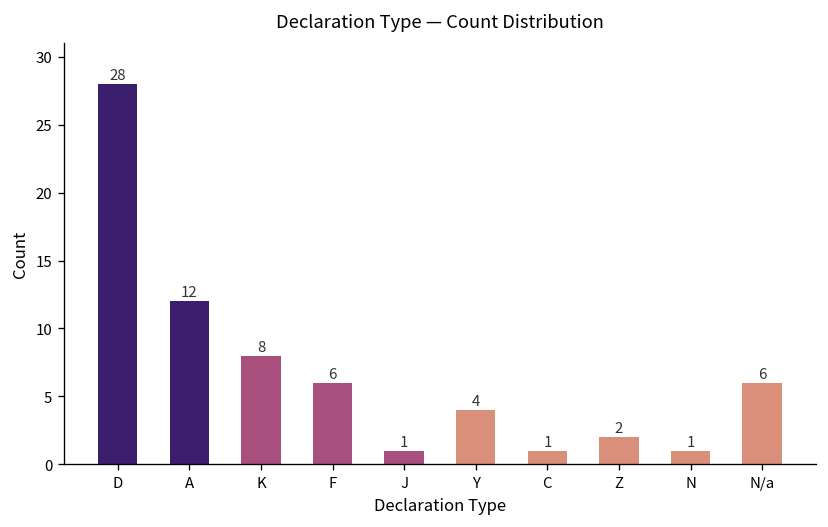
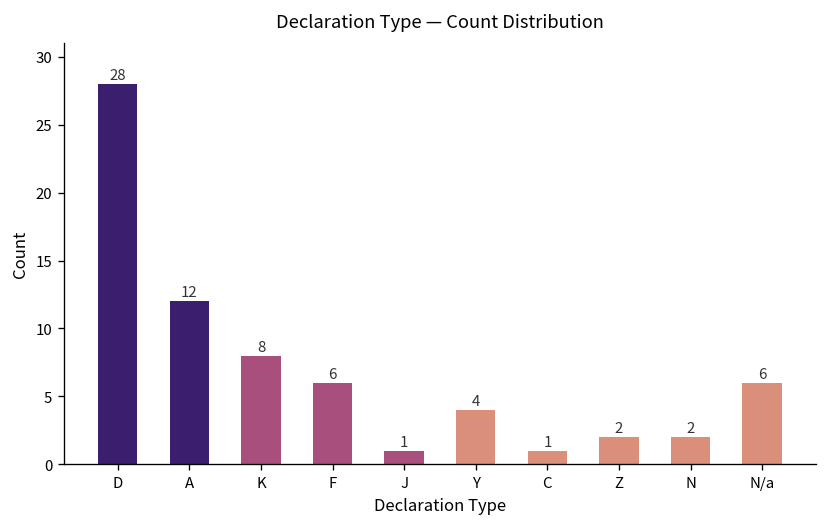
  {
    "D": 28,
    "A": 12,
    "K": 8,
    "F": 6,
    "J": 1,
    "Y": 4,
    "C": 1,
    "Z": 2,
-   "N": 1,
+   "N": 2,
    "N/a": 6
  }
